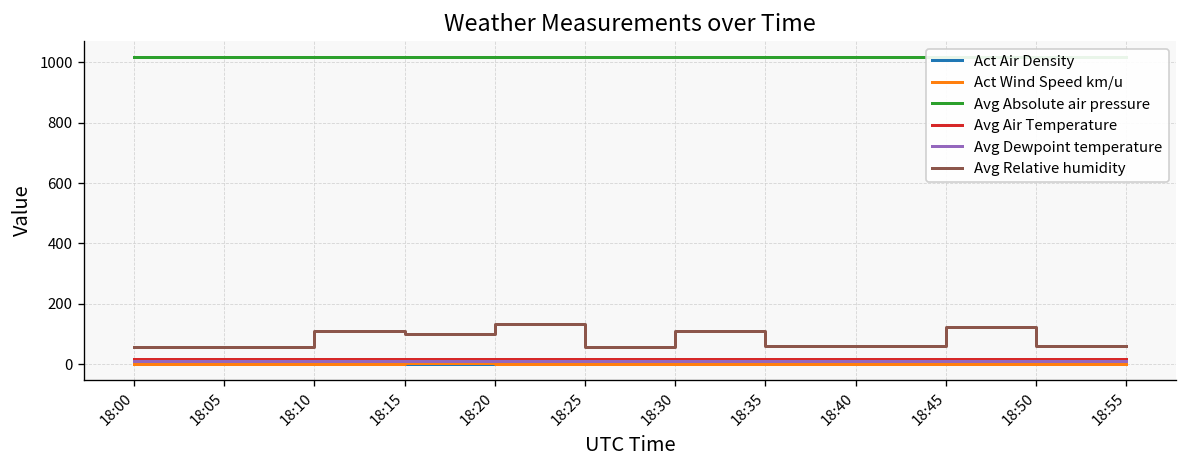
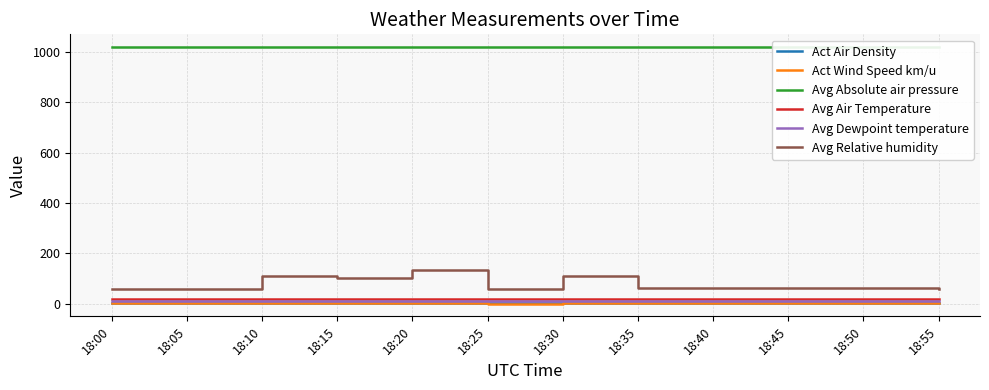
  {
    "Avg Absolute air pressure": {
      "18:00": 1020,
      "18:05": 1020,
      "18:10": 1020,
      "18:15": 1020,
      "18:20": 1020,
      "18:25": 1020,
      "18:30": 1020,
      "18:35": 1020,
      "18:40": 1020
    },
    "Avg Relative humidity": {
      "18:00": 60,
      "18:05": 60,
      "18:10": 110,
      "18:15": 100,
      "18:20": 130,
      "18:25": 60,
      "18:30": 110,
      "18:35": 60,
      "18:40": 60,
-     "18:45": 120,
+     "18:45": 60,
      "18:50": 60,
      "18:55": 60
    }
  }
